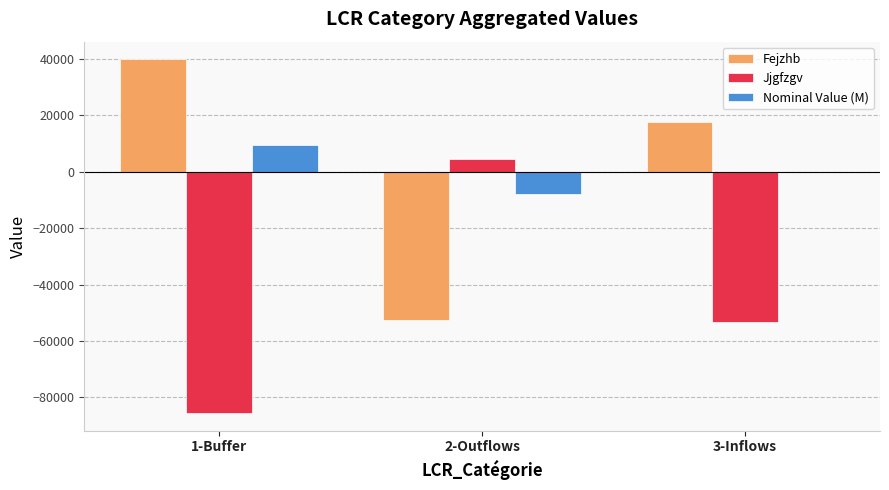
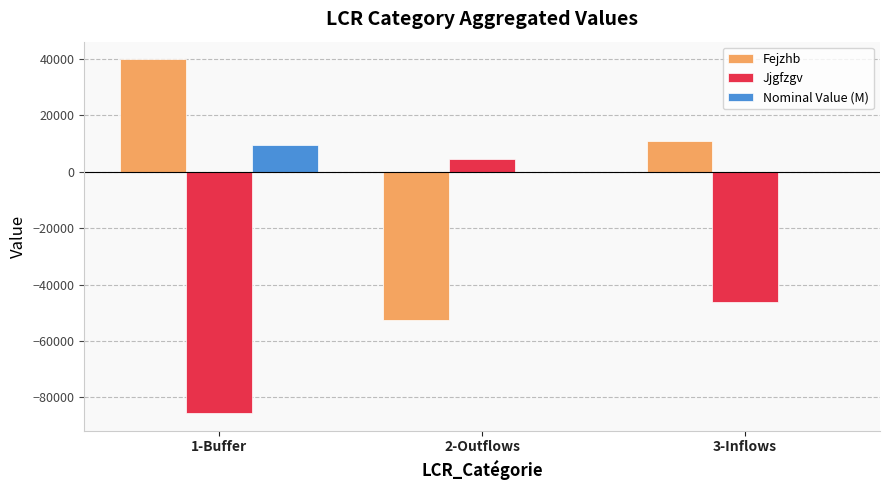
  {
    "Fejzhb": {
      "1-Buffer": 40000,
      "2-Outflows": -53000,
-     "3-Inflows": 18000
+     "3-Inflows": 11000
    },
    "Jjgfzgv": {
      "1-Buffer": -85000,
      "2-Outflows": 4000,
-     "3-Inflows": -53000
+     "3-Inflows": -46000
    },
    "Nominal Value (M)": {
      "1-Buffer": 9000,
-     "2-Outflows": -8000
+     "2-Outflows": 0
    }
  }
